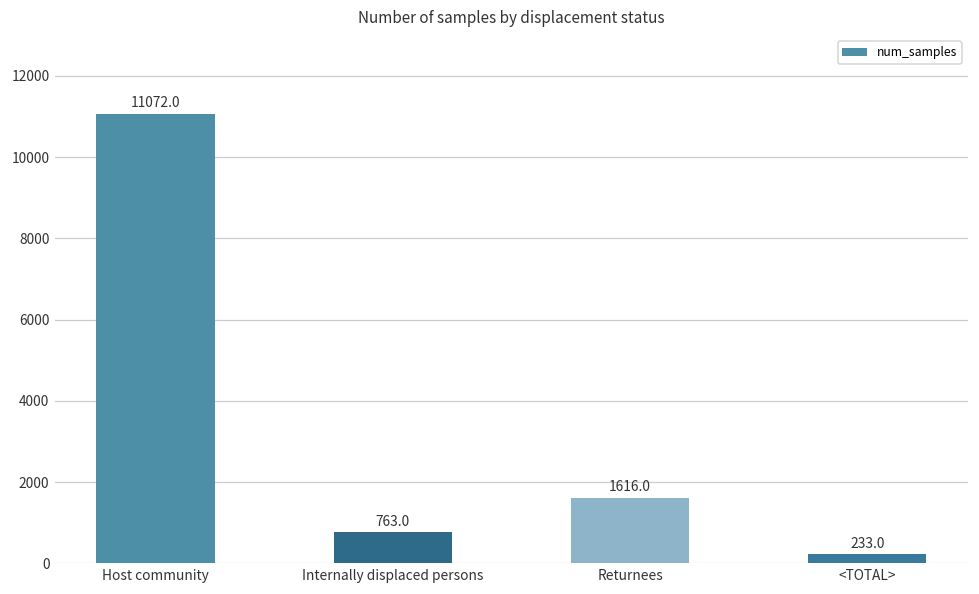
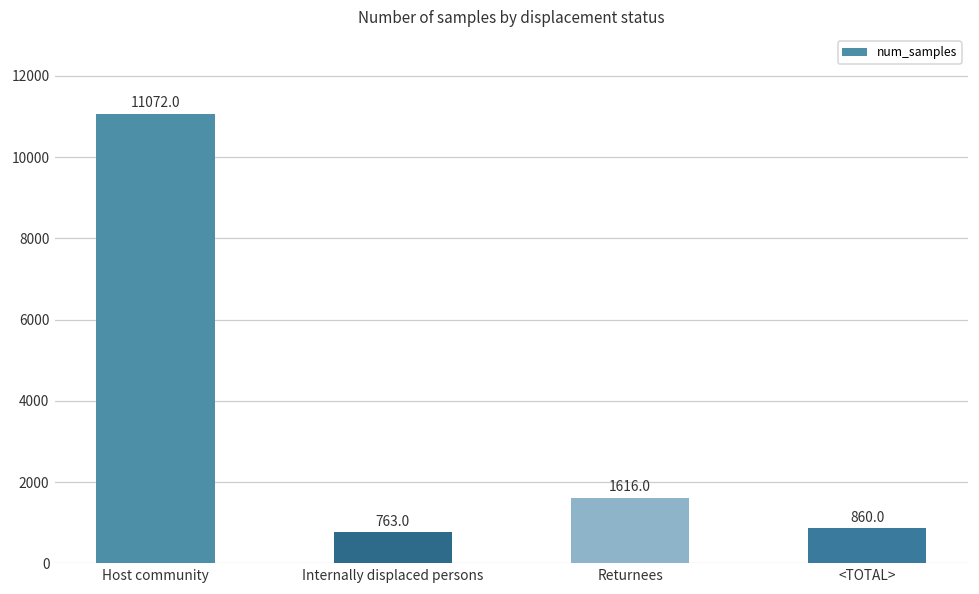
  {
    "Host community": 11072.0,
    "Internally displaced persons": 763.0,
    "Returnees": 1616.0,
-   "<TOTAL>": 233.0
+   "<TOTAL>": 860.0
  }
